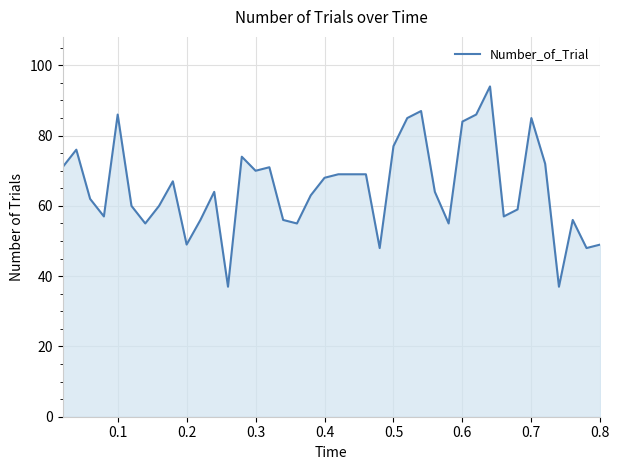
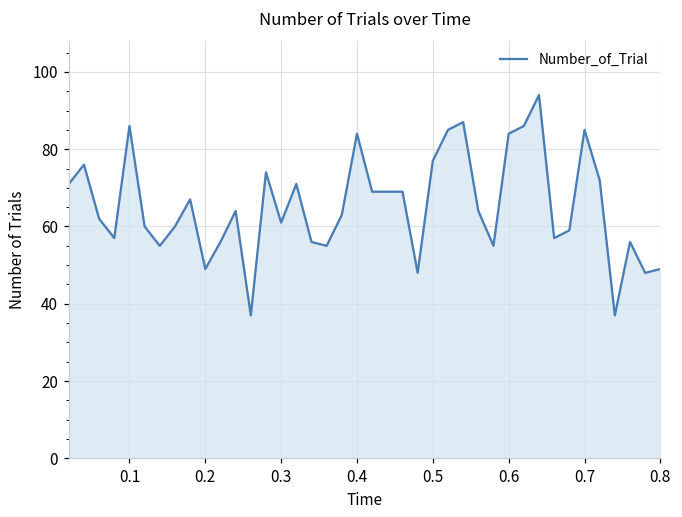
  {
    "0.1": 86,
    "0.2": 49,
-   "0.3": 70,
-   "0.4": 68,
+   "0.3": 61,
+   "0.4": 84,
    "0.5": 77,
    "0.6": 84,
    "0.7": 85,
    "0.8": 49
  }
